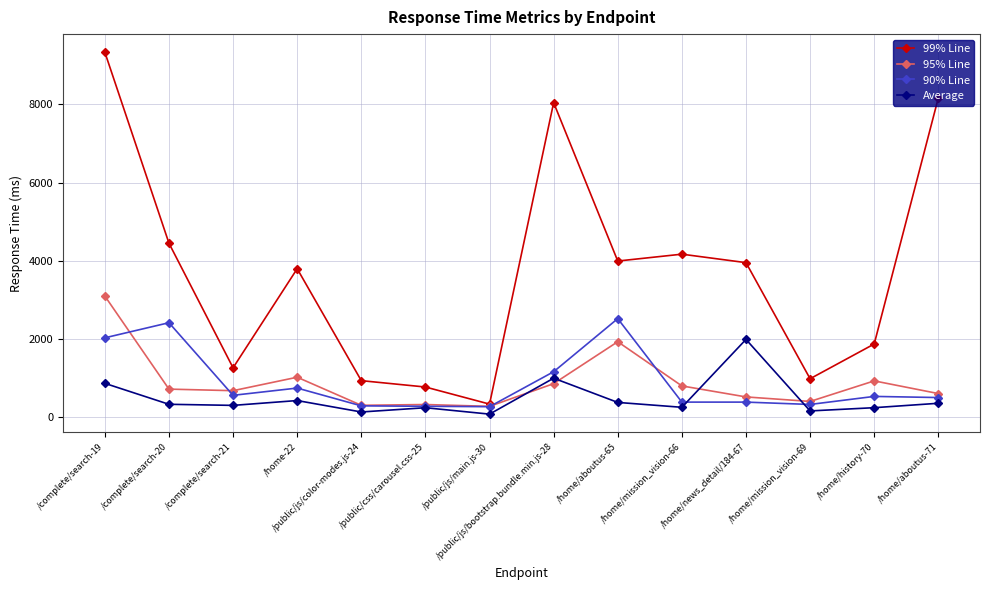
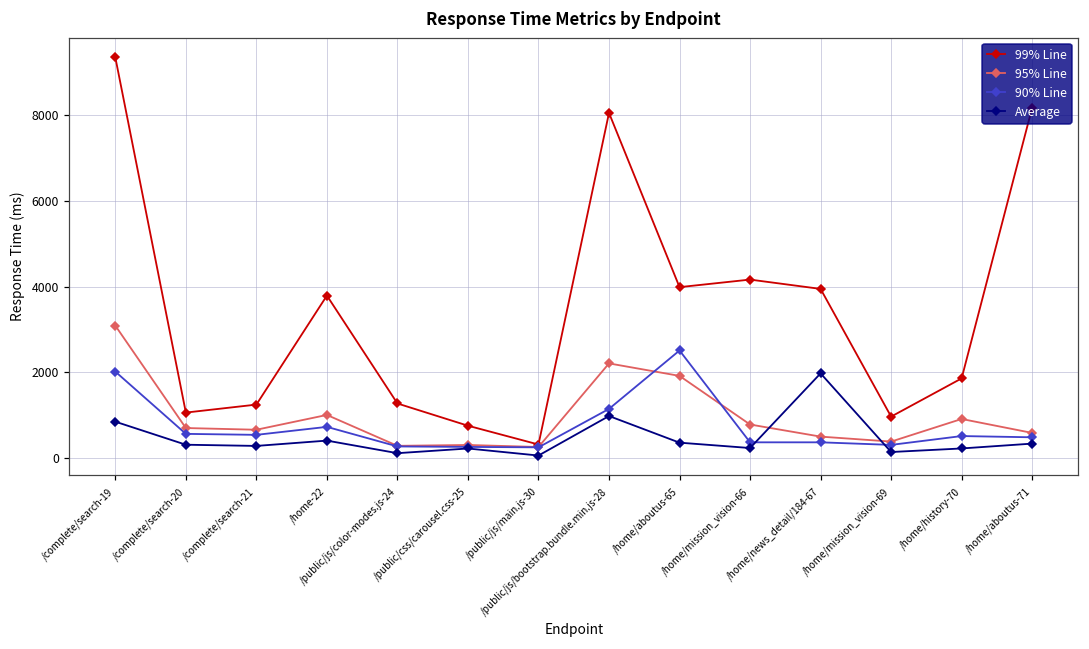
  {
    "99% Line": {
      "/complete/search-19": 9300,
-     "/complete/search-20": 4400,
+     "/complete/search-20": 1100,
      "/complete/search-21": 1300,
      "/home-22": 3800,
-     "/public/js/color-modes.js-24": 900,
+     "/public/js/color-modes.js-24": 1300,
      "/public/css/carousel.css-25": 800,
      "/public/js/bootstrap.bundle.min.js-28": 8000,
      "/home/aboutus-65": 4000,
      "/home/mission_vision-66": 4200,
      "/home/news_detail/184-67": 3900,
      "/home/mission_vision-69": 1000,
      "/home/history-70": 1900
    },
    "95% Line": {
      "/complete/search-19": 3100,
      "/complete/search-20": 700,
      "/complete/search-21": 700,
      "/home-22": 1000,
-     "/public/js/bootstrap.bundle.min.js-28": 800,
+     "/public/js/bootstrap.bundle.min.js-28": 2200,
      "/home/aboutus-65": 1900,
      "/home/mission_vision-66": 800,
      "/home/news_detail/184-67": 500,
      "/home/mission_vision-69": 400,
      "/home/history-70": 900,
      "/home/aboutus-71": 600
    },
    "90% Line": {
      "/complete/search-19": 2000,
-     "/complete/search-20": 2400,
+     "/complete/search-20": 600,
      "/complete/search-21": 500,
      "/home-22": 700,
      "/public/js/bootstrap.bundle.min.js-28": 1200,
      "/home/aboutus-65": 2500,
      "/home/mission_vision-66": 400,
      "/home/news_detail/184-67": 400,
      "/home/mission_vision-69": 300,
      "/home/history-70": 500,
      "/home/aboutus-71": 500
    },
    "Average": {
      "/complete/search-19": 900,
      "/complete/search-20": 300,
      "/complete/search-21": 300,
      "/home-22": 400,
      "/public/js/color-modes.js-24": 100,
      "/public/js/main.js-30": 100,
      "/public/js/bootstrap.bundle.min.js-28": 1000,
      "/home/aboutus-65": 400,
      "/home/mission_vision-66": 200,
      "/home/news_detail/184-67": 2000,
      "/home/mission_vision-69": 100,
      "/home/history-70": 200,
      "/home/aboutus-71": 300
    }
  }
